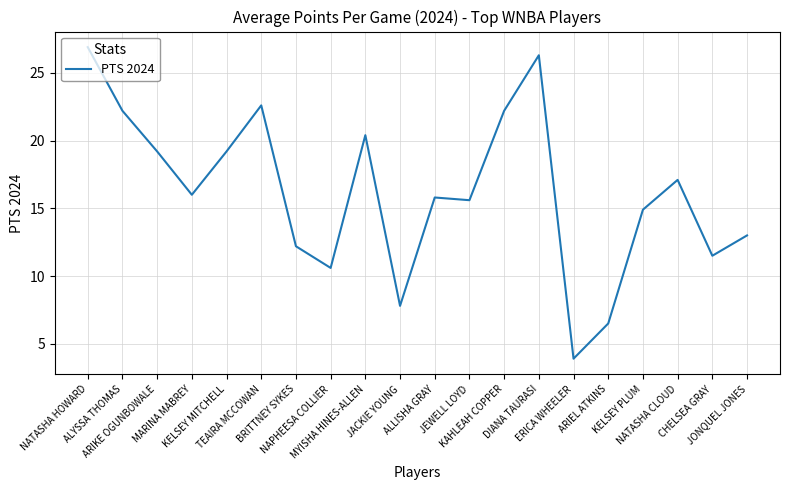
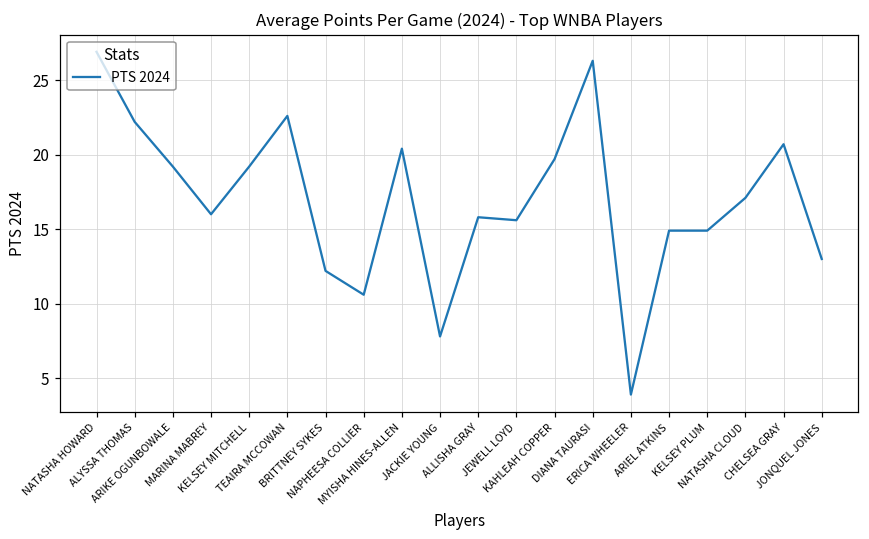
  {
    "ALYSSA THOMAS": 22.2,
    "ARIKE OGUNBOWALE": 19.2,
    "MARINA MABREY": 16.0,
    "KELSEY MITCHELL": 19.2,
    "TEAIRA MCCOWAN": 22.6,
    "BRITTNEY SYKES": 12.2,
    "NAPHEESA COLLIER": 10.6,
    "MYISHA HINES-ALLEN": 20.4,
    "JACKIE YOUNG": 7.8,
    "ALLISHA GRAY": 15.8,
    "JEWELL LOYD": 15.6,
-   "KAHLEAH COPPER": 22.2,
+   "KAHLEAH COPPER": 19.7,
    "DIANA TAURASI": 26.3,
    "ERICA WHEELER": 3.9,
-   "ARIEL ATKINS": 6.5,
+   "ARIEL ATKINS": 14.9,
    "KELSEY PLUM": 14.9,
    "NATASHA CLOUD": 17.1,
-   "CHELSEA GRAY": 11.5,
+   "CHELSEA GRAY": 20.7,
    "JONQUEL JONES": 13.0
  }
